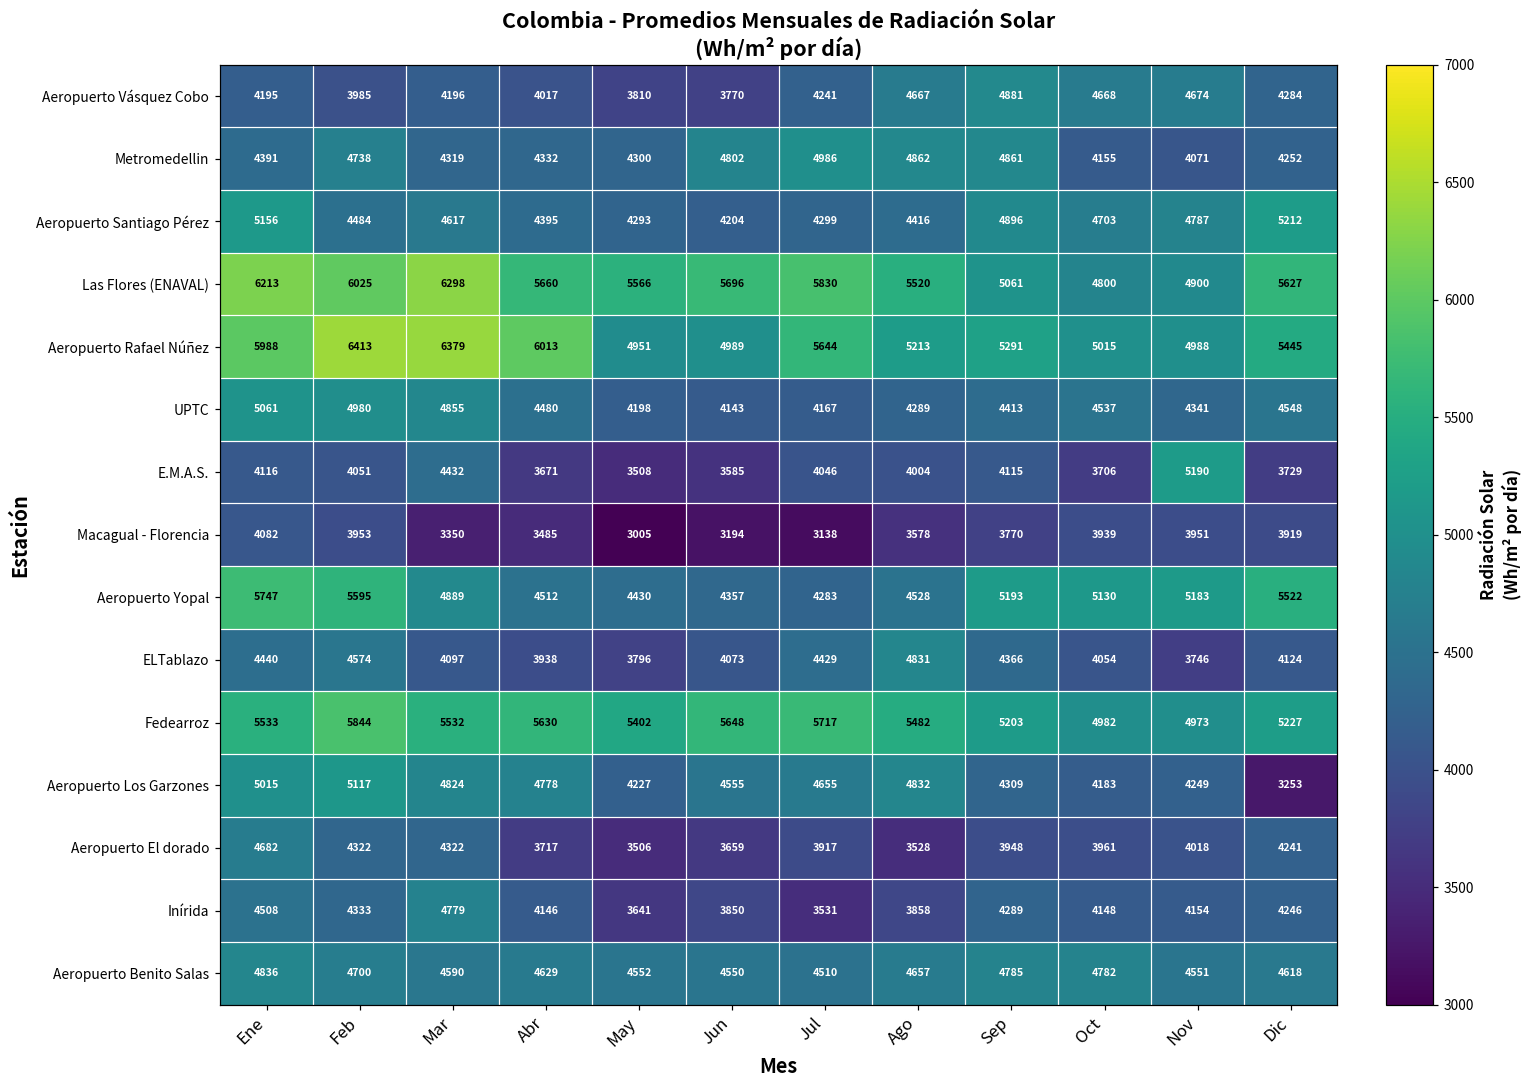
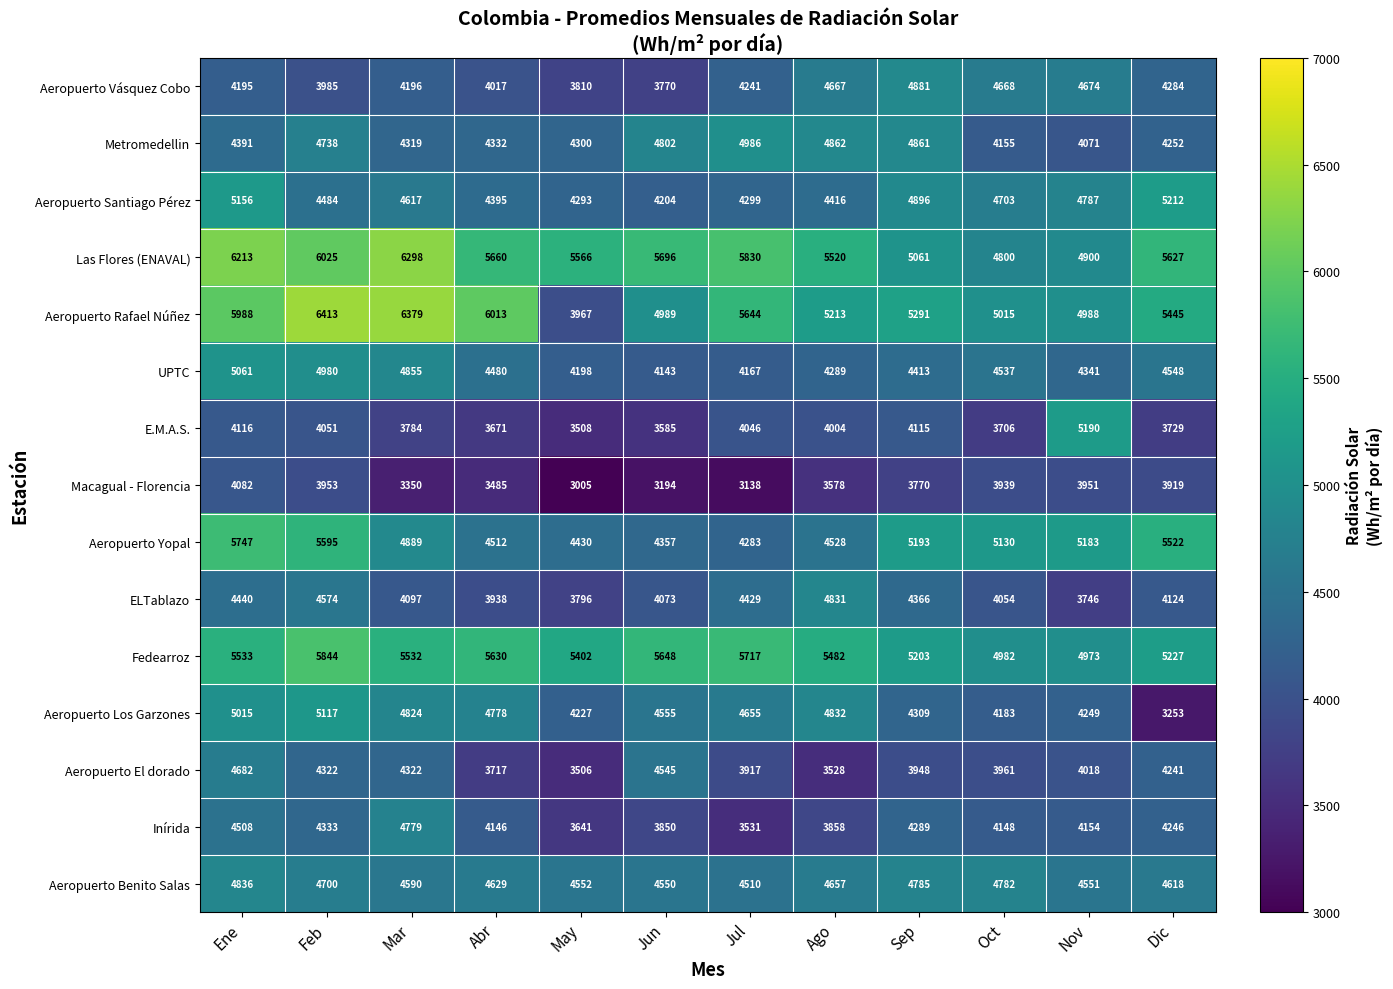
  {
    "Aeropuerto Vásquez Cobo": {
      "Ene": 4195,
      "Feb": 3985,
      "Mar": 4196,
      "Abr": 4017,
      "May": 3810,
      "Jun": 3770,
      "Jul": 4241,
      "Ago": 4667,
      "Sep": 4881,
      "Oct": 4668,
      "Nov": 4674,
      "Dic": 4284
    },
    "Metromedellin": {
      "Ene": 4391,
      "Feb": 4738,
      "Mar": 4319,
      "Abr": 4332,
      "May": 4300,
      "Jun": 4802,
      "Jul": 4986,
      "Ago": 4862,
      "Sep": 4861,
      "Oct": 4155,
      "Nov": 4071,
      "Dic": 4252
    },
    "Aeropuerto Santiago Pérez": {
      "Ene": 5156,
      "Feb": 4484,
      "Mar": 4617,
      "Abr": 4395,
      "May": 4293,
      "Jun": 4204,
      "Jul": 4299,
      "Ago": 4416,
      "Sep": 4896,
      "Oct": 4703,
      "Nov": 4787,
      "Dic": 5212
    },
    "Las Flores (ENAVAL)": {
      "Ene": 6213,
      "Feb": 6025,
      "Mar": 6298,
      "Abr": 5660,
      "May": 5566,
      "Jun": 5696,
      "Jul": 5830,
      "Ago": 5520,
      "Sep": 5061,
      "Oct": 4800,
      "Nov": 4900,
      "Dic": 5627
    },
    "Aeropuerto Rafael Núñez": {
      "Ene": 5988,
      "Feb": 6413,
      "Mar": 6379,
      "Abr": 6013,
-     "May": 4951,
+     "May": 3967,
      "Jun": 4989,
      "Jul": 5644,
      "Ago": 5213,
      "Sep": 5291,
      "Oct": 5015,
      "Nov": 4988,
      "Dic": 5445
    },
    "UPTC": {
      "Ene": 5061,
      "Feb": 4980,
      "Mar": 4855,
      "Abr": 4480,
      "May": 4198,
      "Jun": 4143,
      "Jul": 4167,
      "Ago": 4289,
      "Sep": 4413,
      "Oct": 4537,
      "Nov": 4341,
      "Dic": 4548
    },
    "E.M.A.S.": {
      "Ene": 4116,
      "Feb": 4051,
-     "Mar": 4432,
+     "Mar": 3784,
      "Abr": 3671,
      "May": 3508,
      "Jun": 3585,
      "Jul": 4046,
      "Ago": 4004,
      "Sep": 4115,
      "Oct": 3706,
      "Nov": 5190,
      "Dic": 3729
    },
    "Macagual - Florencia": {
      "Ene": 4082,
      "Feb": 3953,
      "Mar": 3350,
      "Abr": 3485,
      "May": 3005,
      "Jun": 3194,
      "Jul": 3138,
      "Ago": 3578,
      "Sep": 3770,
      "Oct": 3939,
      "Nov": 3951,
      "Dic": 3919
    },
    "Aeropuerto Yopal": {
      "Ene": 5747,
      "Feb": 5595,
      "Mar": 4889,
      "Abr": 4512,
      "May": 4430,
      "Jun": 4357,
      "Jul": 4283,
      "Ago": 4528,
      "Sep": 5193,
      "Oct": 5130,
      "Nov": 5183,
      "Dic": 5522
    },
    "ELTablazo": {
      "Ene": 4440,
      "Feb": 4574,
      "Mar": 4097,
      "Abr": 3938,
      "May": 3796,
      "Jun": 4073,
      "Jul": 4429,
      "Ago": 4831,
      "Sep": 4366,
      "Oct": 4054,
      "Nov": 3746,
      "Dic": 4124
    },
    "Fedearroz": {
      "Ene": 5533,
      "Feb": 5844,
      "Mar": 5532,
      "Abr": 5630,
      "May": 5402,
      "Jun": 5648,
      "Jul": 5717,
      "Ago": 5482,
      "Sep": 5203,
      "Oct": 4982,
      "Nov": 4973,
      "Dic": 5227
    },
    "Aeropuerto Los Garzones": {
      "Ene": 5015,
      "Feb": 5117,
      "Mar": 4824,
      "Abr": 4778,
      "May": 4227,
      "Jun": 4555,
      "Jul": 4655,
      "Ago": 4832,
      "Sep": 4309,
      "Oct": 4183,
      "Nov": 4249,
      "Dic": 3253
    },
    "Aeropuerto El dorado": {
      "Ene": 4682,
      "Feb": 4322,
      "Mar": 4322,
      "Abr": 3717,
      "May": 3506,
-     "Jun": 3659,
+     "Jun": 4545,
      "Jul": 3917,
      "Ago": 3528,
      "Sep": 3948,
      "Oct": 3961,
      "Nov": 4018,
      "Dic": 4241
    },
    "Inírida": {
      "Ene": 4508,
      "Feb": 4333,
      "Mar": 4779,
      "Abr": 4146,
      "May": 3641,
      "Jun": 3850,
      "Jul": 3531,
      "Ago": 3858,
      "Sep": 4289,
      "Oct": 4148,
      "Nov": 4154,
      "Dic": 4246
    },
    "Aeropuerto Benito Salas": {
      "Ene": 4836,
      "Feb": 4700,
      "Mar": 4590,
      "Abr": 4629,
      "May": 4552,
      "Jun": 4550,
      "Jul": 4510,
      "Ago": 4657,
      "Sep": 4785,
      "Oct": 4782,
      "Nov": 4551,
      "Dic": 4618
    }
  }
